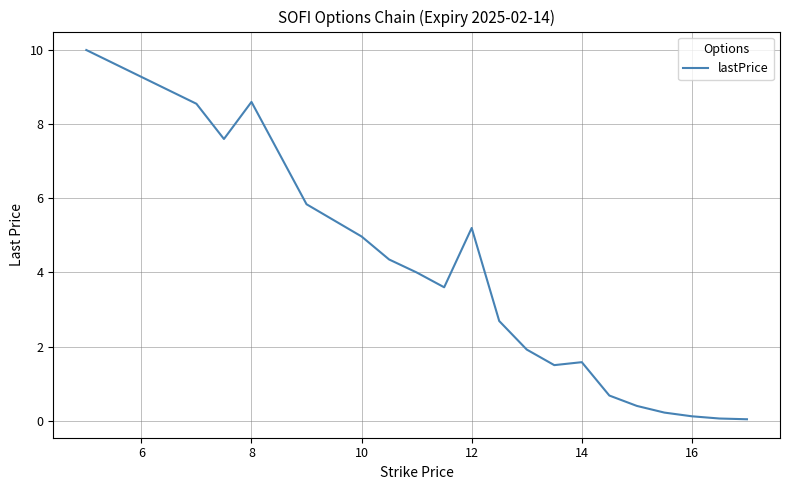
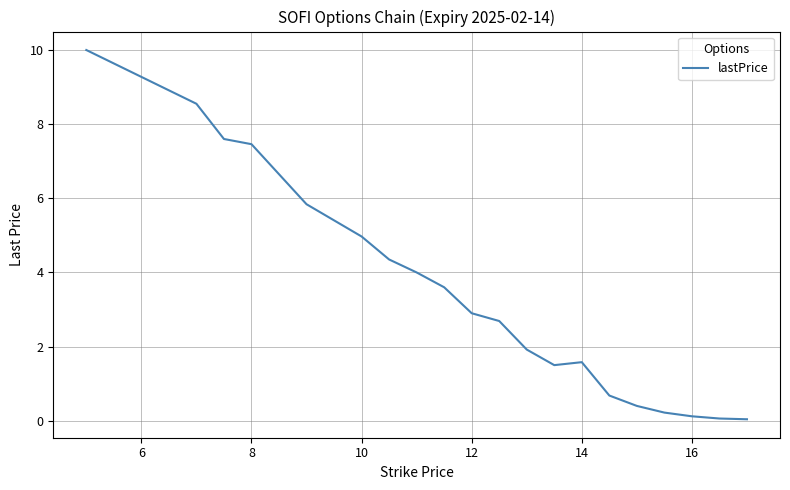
  {
-   "8": 8.6,
+   "8": 7.5,
    "10": 5.0,
-   "12": 5.2,
+   "12": 2.9,
    "14": 1.6,
    "16": 0.1
  }
